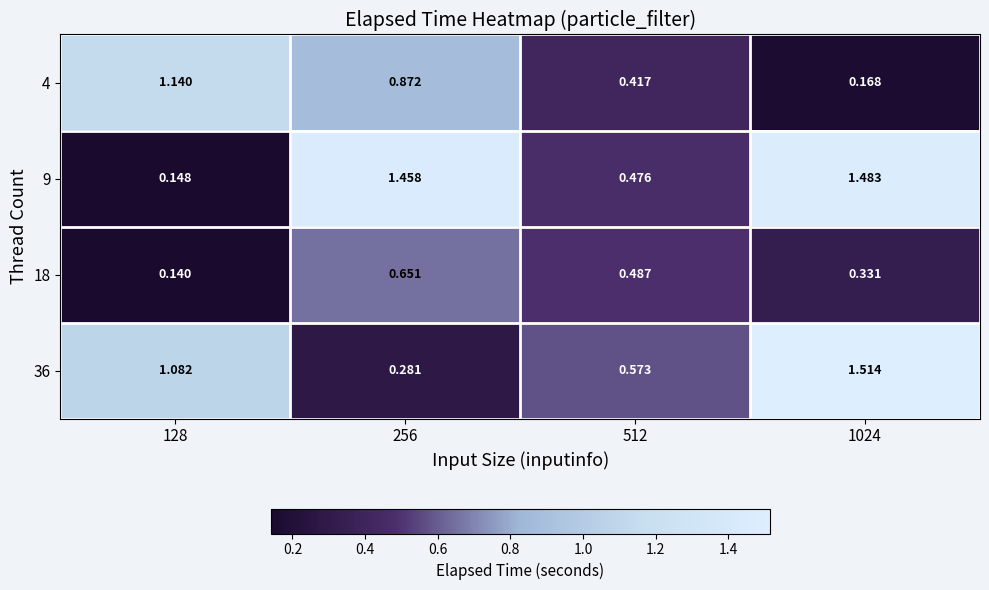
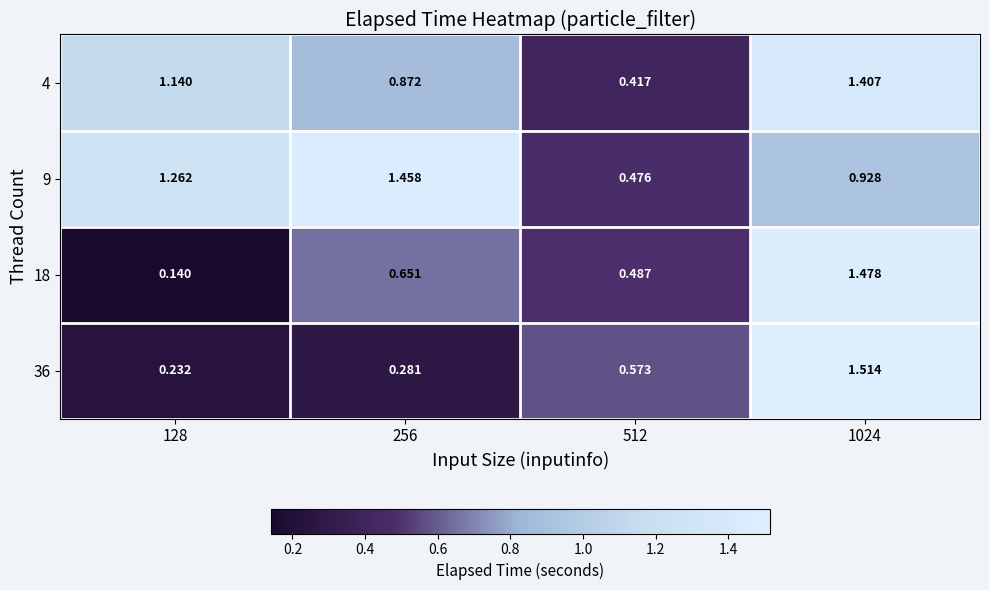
  {
    "4": {
      "128": 1.140,
      "256": 0.872,
      "512": 0.417,
-     "1024": 0.168
+     "1024": 1.407
    },
    "9": {
-     "128": 0.148,
+     "128": 1.262,
      "256": 1.458,
      "512": 0.476,
-     "1024": 1.483
+     "1024": 0.928
    },
    "18": {
      "128": 0.140,
      "256": 0.651,
      "512": 0.487,
-     "1024": 0.331
+     "1024": 1.478
    },
    "36": {
-     "128": 1.082,
+     "128": 0.232,
      "256": 0.281,
      "512": 0.573,
      "1024": 1.514
    }
  }
